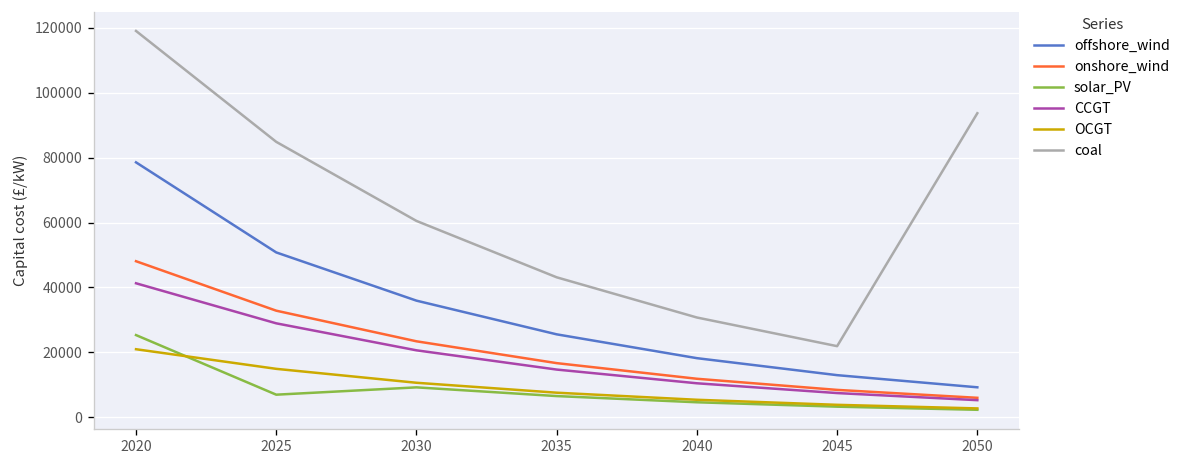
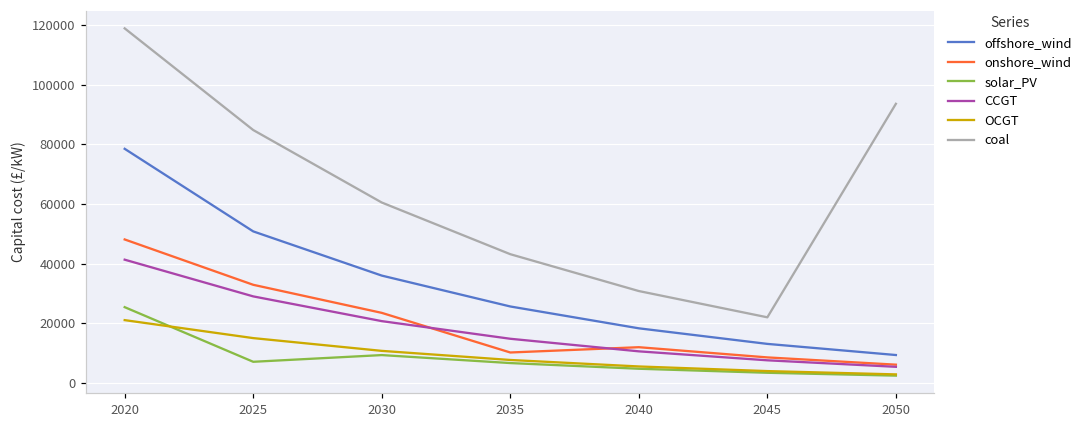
  {
    "offshore_wind": {
      "2020": 79000,
      "2025": 51000,
      "2030": 36000,
      "2035": 26000,
      "2040": 18000,
      "2045": 13000,
      "2050": 9000
    },
    "onshore_wind": {
      "2020": 48000,
      "2025": 33000,
      "2030": 23000,
-     "2035": 17000,
+     "2035": 10000,
      "2040": 12000,
      "2045": 8000
    },
    "solar_PV": {
      "2020": 25000,
      "2025": 7000,
      "2030": 9000,
      "2035": 7000
    },
    "CCGT": {
      "2020": 41000,
      "2025": 29000,
      "2030": 21000,
      "2035": 15000,
      "2040": 10000,
      "2045": 7000
    },
    "OCGT": {
      "2020": 21000,
      "2025": 15000,
      "2030": 11000,
      "2035": 8000
    },
    "coal": {
      "2020": 119000,
      "2025": 85000,
      "2030": 60000,
      "2035": 43000,
      "2040": 31000,
      "2045": 22000,
      "2050": 94000
    }
  }
